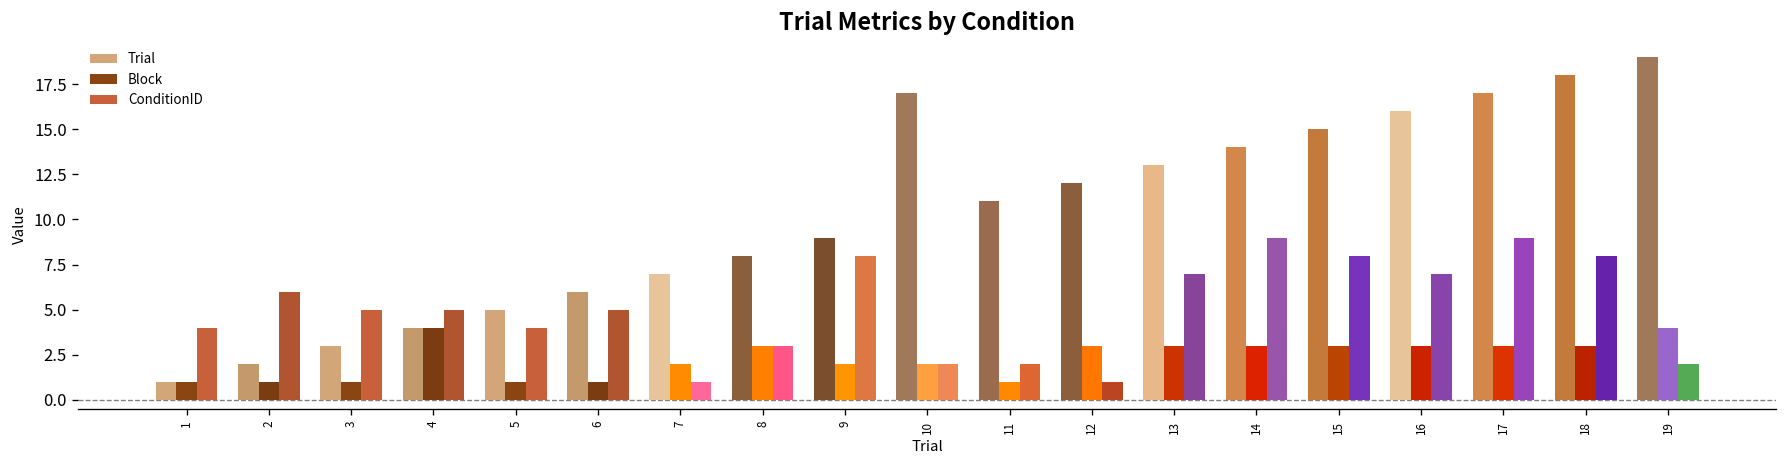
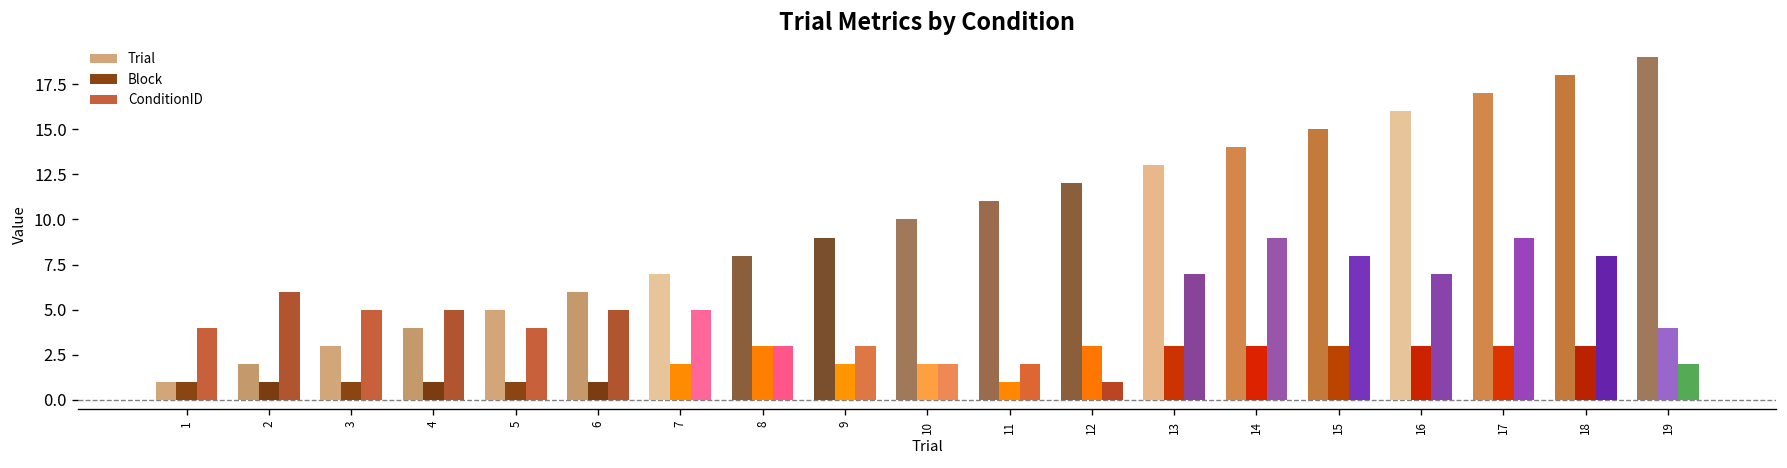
  {
    "Trial": {
      "1": 1,
      "2": 2,
      "3": 3,
      "4": 4,
      "5": 5,
      "6": 6,
      "7": 7,
      "8": 8,
      "9": 9,
-     "10": 17,
+     "10": 10,
      "11": 11,
      "12": 12,
      "13": 13,
      "14": 14,
      "15": 15,
      "16": 16,
      "17": 17,
      "18": 18,
      "19": 19
    },
    "Block": {
      "1": 1,
      "2": 1,
      "3": 1,
-     "4": 4,
+     "4": 1,
      "5": 1,
      "6": 1,
      "7": 2,
      "8": 3,
      "9": 2,
      "10": 2,
      "11": 1,
      "12": 3,
      "13": 3,
      "14": 3,
      "15": 3,
      "16": 3,
      "17": 3,
      "18": 3,
      "19": 4
    },
    "ConditionID": {
      "1": 4,
      "2": 6,
      "3": 5,
      "4": 5,
      "5": 4,
      "6": 5,
-     "7": 1,
+     "7": 5,
      "8": 3,
-     "9": 8,
+     "9": 3,
      "10": 2,
      "11": 2,
      "12": 1,
      "13": 7,
      "14": 9,
      "15": 8,
      "16": 7,
      "17": 9,
      "18": 8,
      "19": 2
    }
  }
